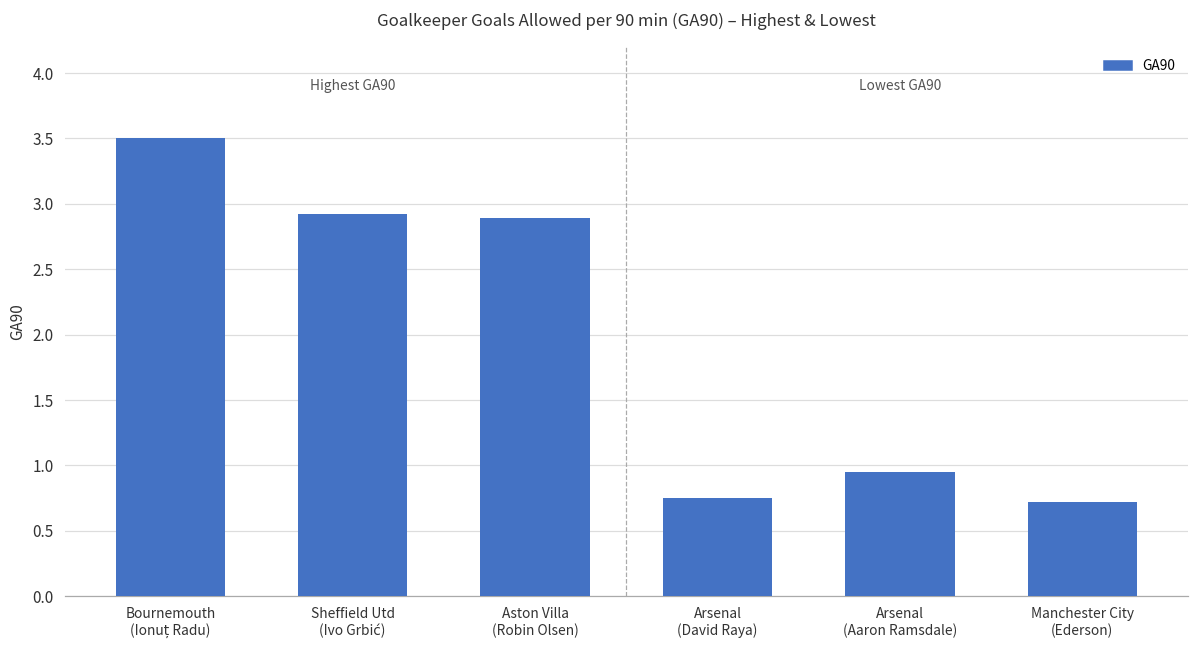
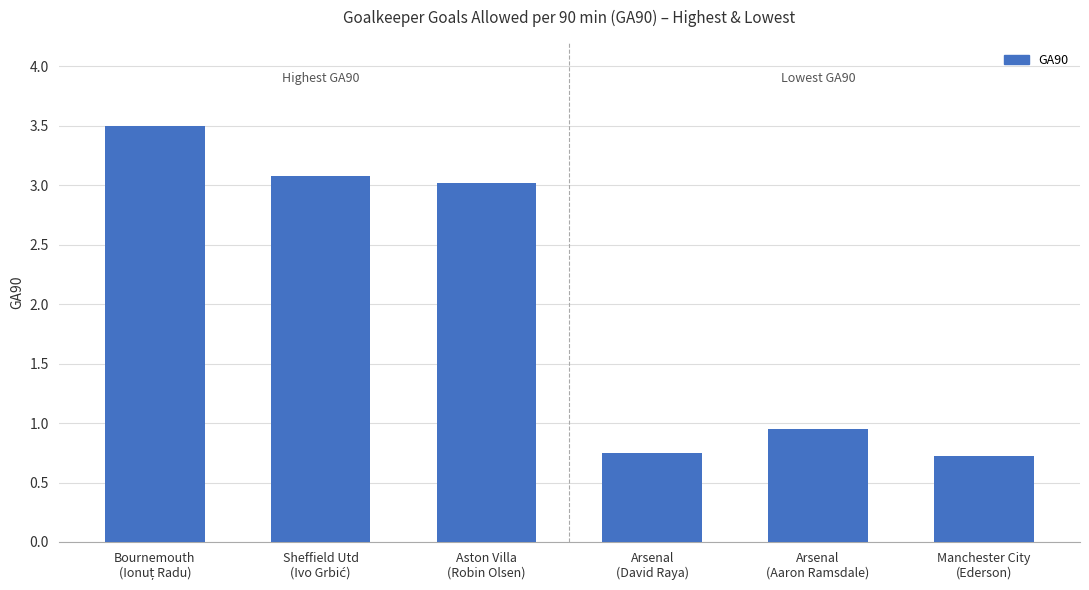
  {
    "Bournemouth (Ionuț Radu)": 3.50,
-   "Sheffield Utd (Ivo Grbić)": 2.92,
-   "Aston Villa (Robin Olsen)": 2.89,
+   "Sheffield Utd (Ivo Grbić)": 3.08,
+   "Aston Villa (Robin Olsen)": 3.02,
    "Arsenal (David Raya)": 0.75,
    "Arsenal (Aaron Ramsdale)": 0.95,
    "Manchester City (Ederson)": 0.72
  }
